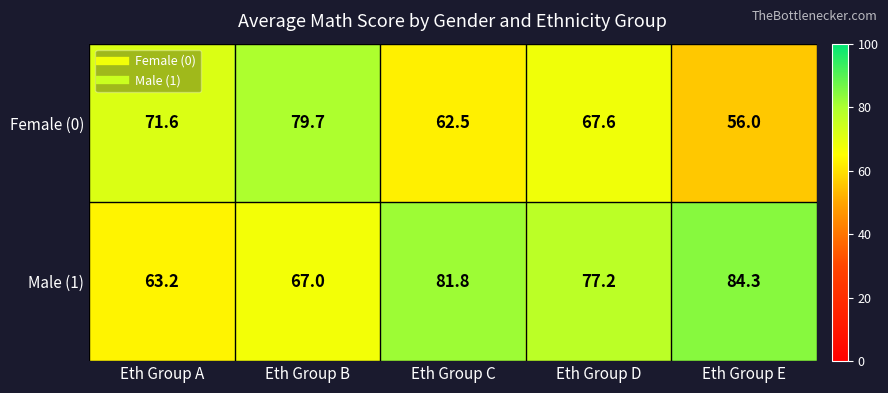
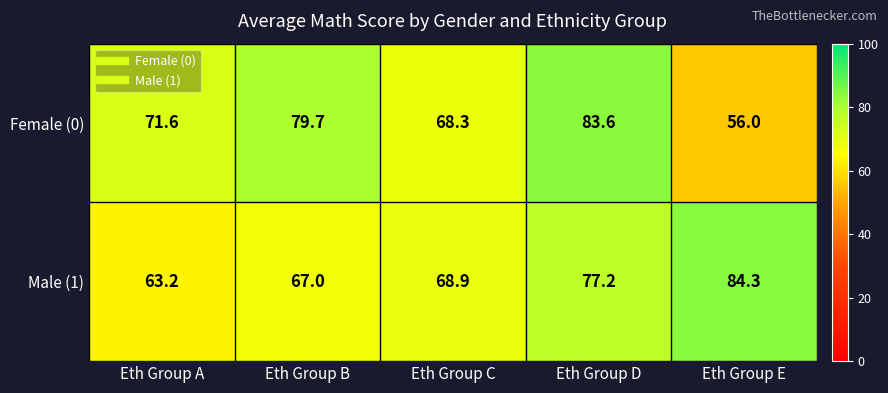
  {
    "Female (0)": {
      "Eth Group A": 71.6,
      "Eth Group B": 79.7,
-     "Eth Group C": 62.5,
-     "Eth Group D": 67.6,
+     "Eth Group C": 68.3,
+     "Eth Group D": 83.6,
      "Eth Group E": 56.0
    },
    "Male (1)": {
      "Eth Group A": 63.2,
      "Eth Group B": 67.0,
-     "Eth Group C": 81.8,
+     "Eth Group C": 68.9,
      "Eth Group D": 77.2,
      "Eth Group E": 84.3
    }
  }
